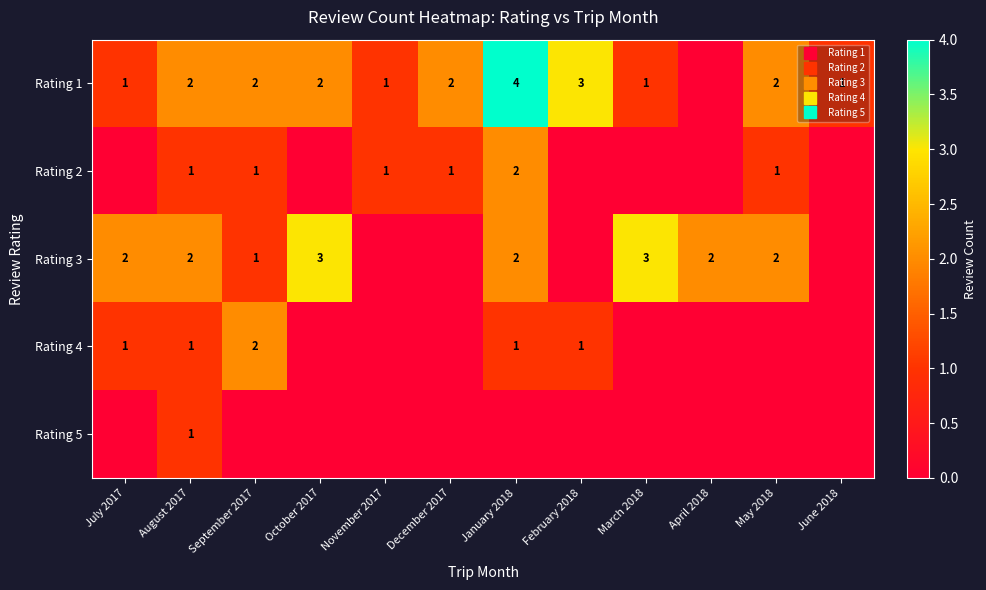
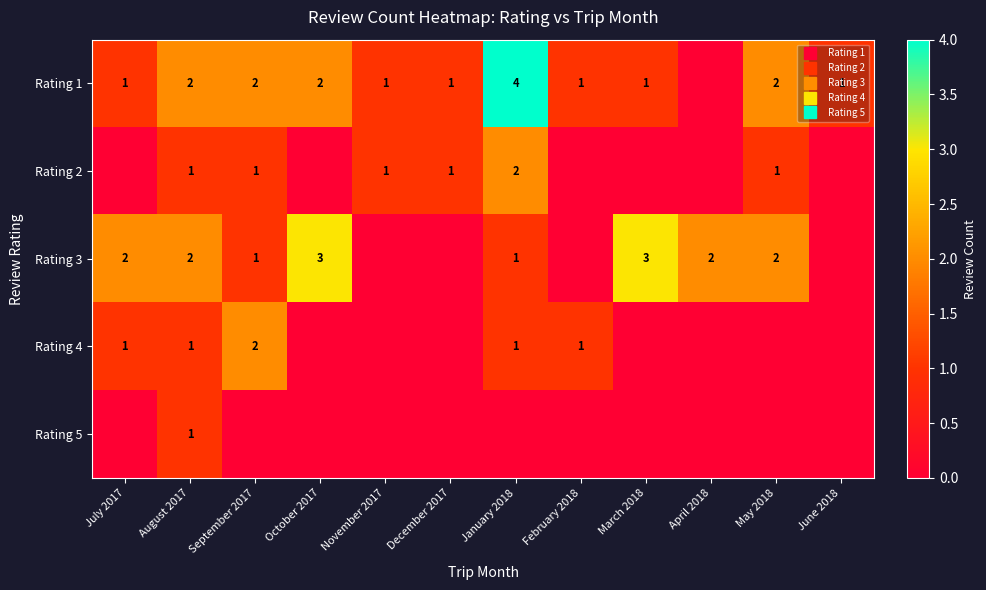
  {
    "Rating 1": {
      "July 2017": 1,
      "August 2017": 2,
      "September 2017": 2,
      "October 2017": 2,
      "November 2017": 1,
-     "December 2017": 2,
+     "December 2017": 1,
      "January 2018": 4,
-     "February 2018": 3,
+     "February 2018": 1,
      "March 2018": 1,
      "May 2018": 2
    },
    "Rating 2": {
      "August 2017": 1,
      "September 2017": 1,
      "November 2017": 1,
      "December 2017": 1,
      "January 2018": 2,
      "May 2018": 1
    },
    "Rating 3": {
      "July 2017": 2,
      "August 2017": 2,
      "September 2017": 1,
      "October 2017": 3,
-     "January 2018": 2,
+     "January 2018": 1,
      "March 2018": 3,
      "April 2018": 2,
      "May 2018": 2
    },
    "Rating 4": {
      "July 2017": 1,
      "August 2017": 1,
      "September 2017": 2,
      "January 2018": 1,
      "February 2018": 1
    },
    "Rating 5": {
      "August 2017": 1
    }
  }
